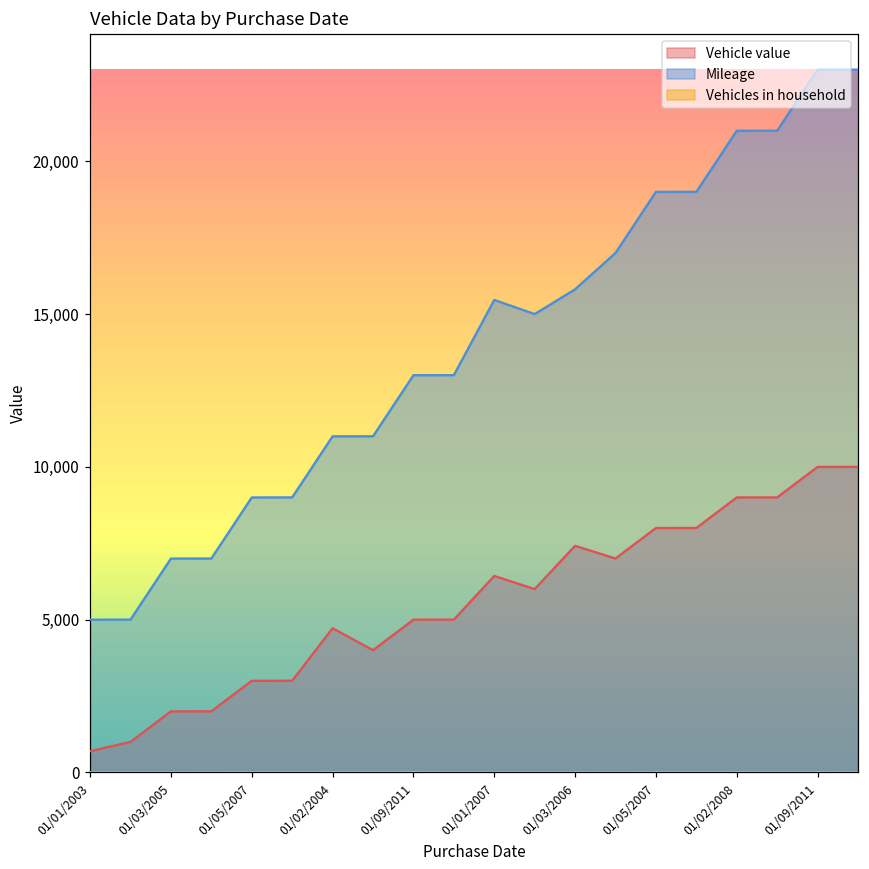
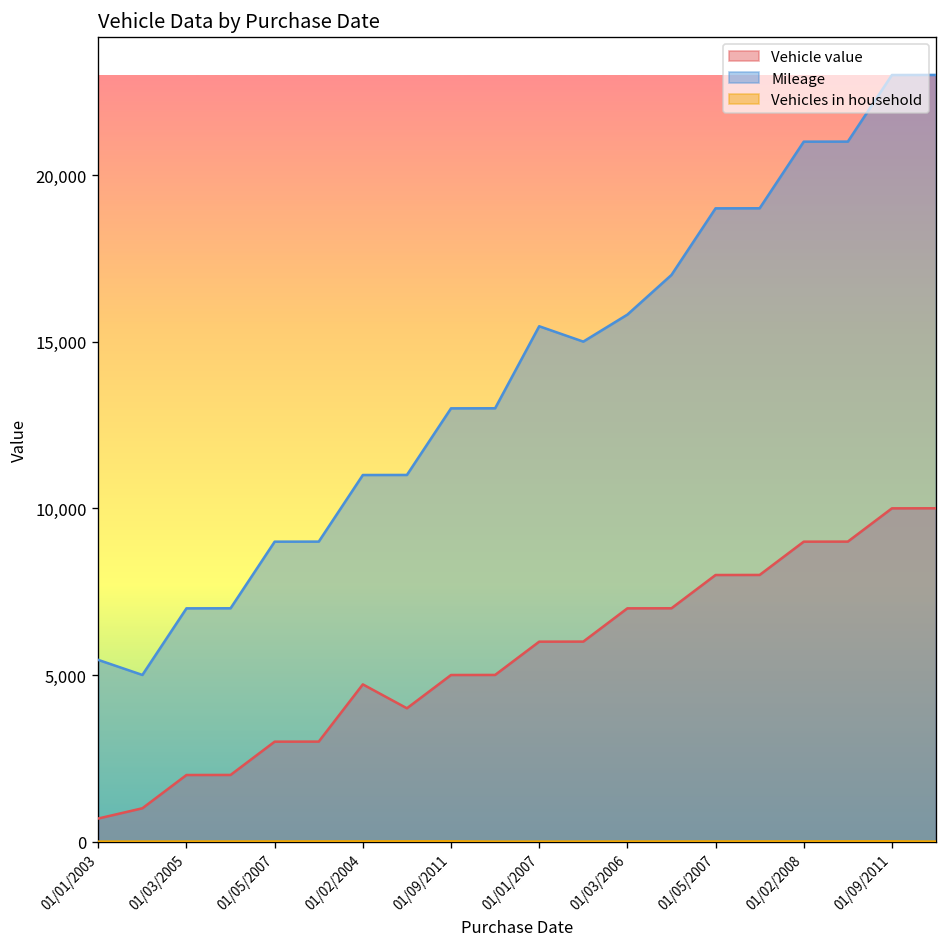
  {
    "Vehicle value": {
      "01/01/2003": "700",
      "01/03/2005": "2,000",
      "01/02/2004": "4,700",
-     "01/01/2007": "6,400",
-     "01/03/2006": "7,400",
+     "01/01/2007": "6,000",
+     "01/03/2006": "7,000",
      "01/02/2008": "9,000"
    },
    "Mileage": {
-     "01/01/2003": "5,000",
+     "01/01/2003": "5,500",
      "01/03/2005": "7,000",
      "01/02/2004": "11,000",
      "01/01/2007": "15,500",
      "01/03/2006": "15,800",
      "01/02/2008": "21,000"
    },
    "Vehicles in household": {
      "01/01/2003": "0",
      "01/03/2005": "0",
      "01/02/2004": "0",
      "01/01/2007": "0",
      "01/03/2006": "0",
      "01/02/2008": "0"
    }
  }
